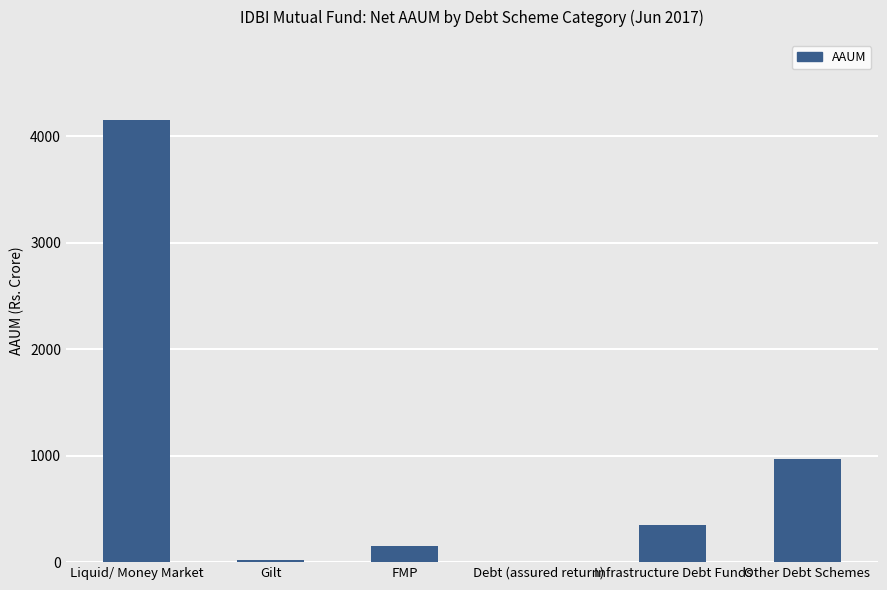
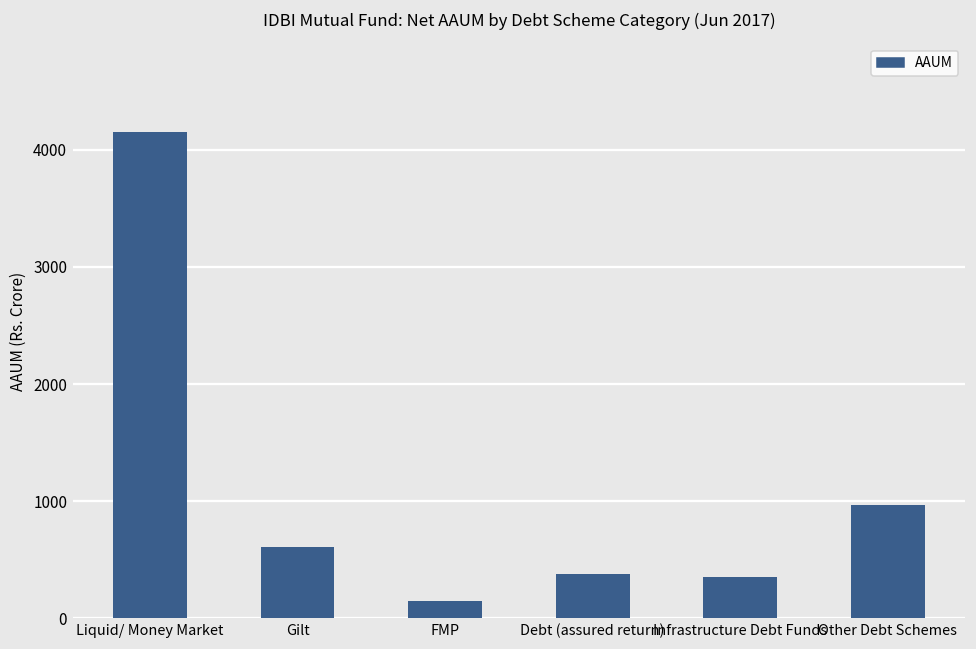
  {
    "Liquid/ Money Market": 4160,
-   "Gilt": 20,
+   "Gilt": 610,
    "FMP": 150,
-   "Debt (assured return)": 0,
+   "Debt (assured return)": 380,
    "Infrastructure Debt Funds": 350,
    "Other Debt Schemes": 970
  }
